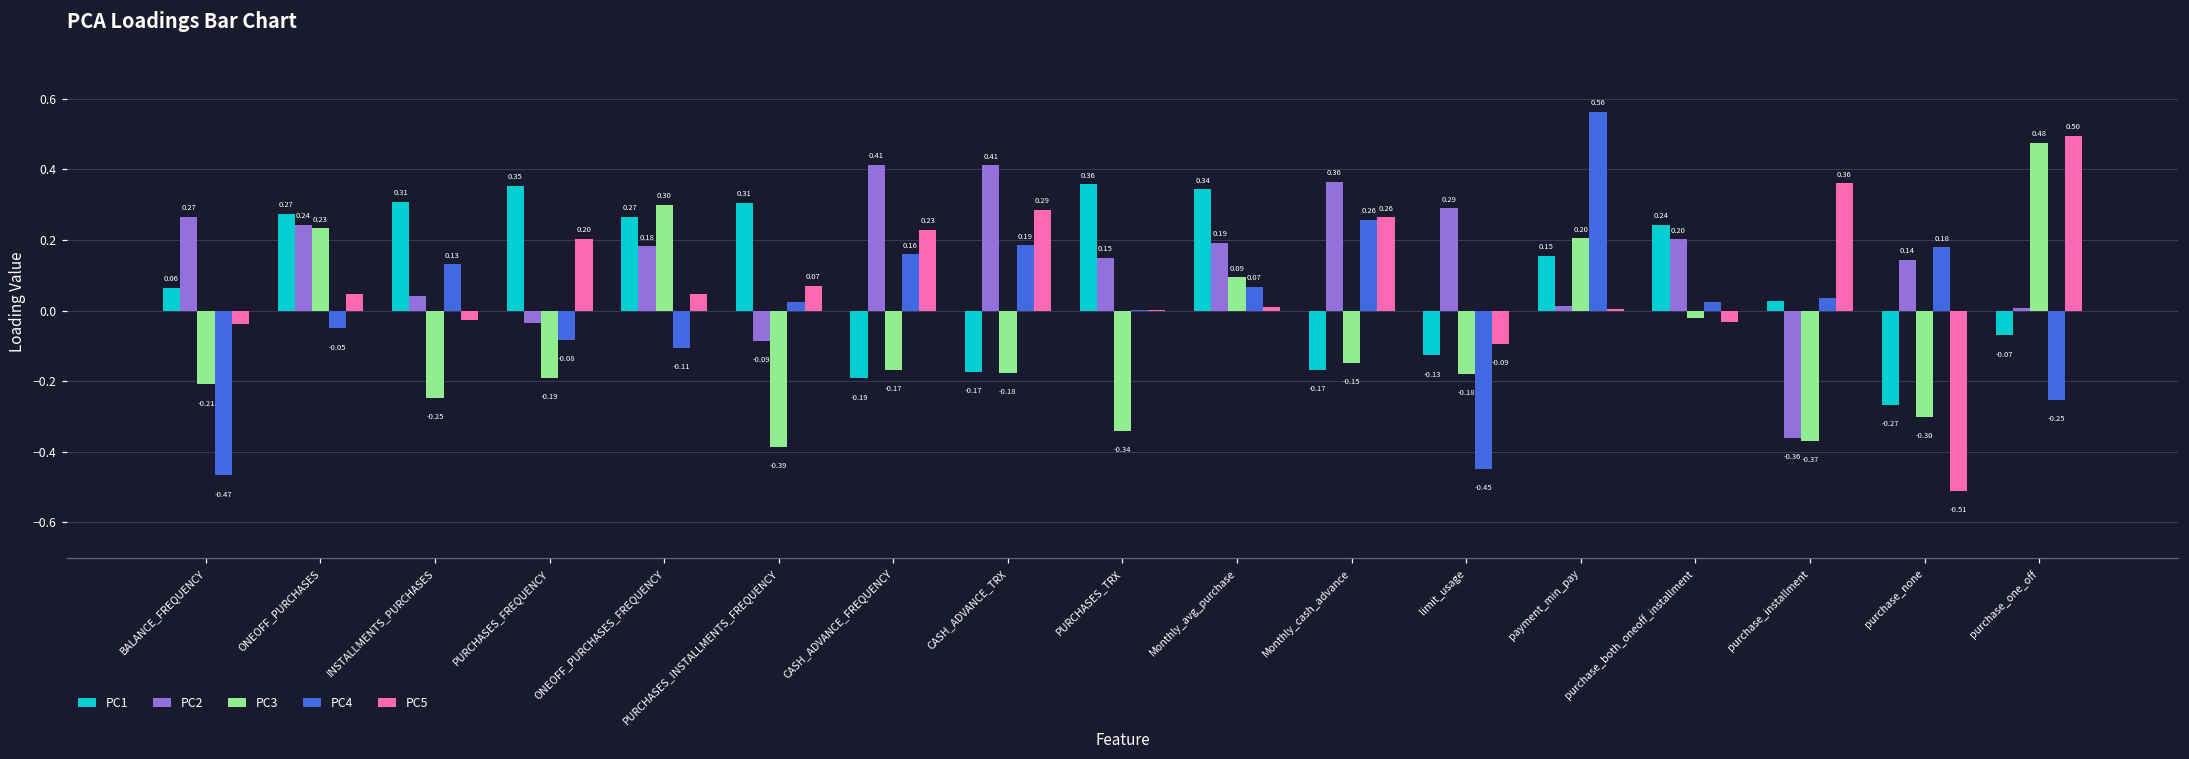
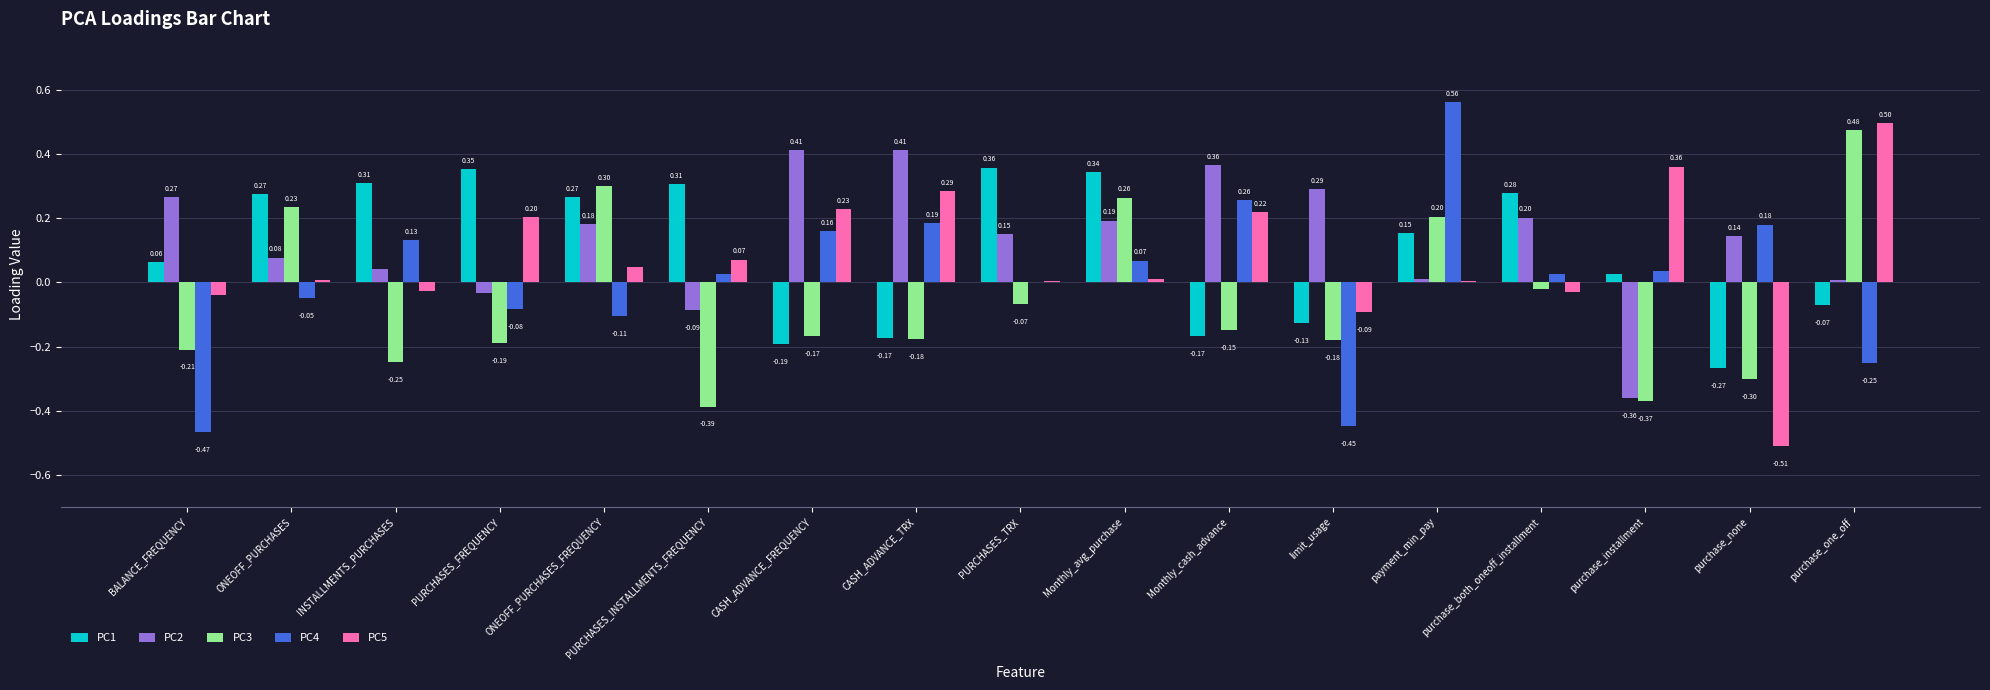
  {
    "PC1": {
      "BALANCE_FREQUENCY": 0.06,
      "ONEOFF_PURCHASES": 0.27,
      "INSTALLMENTS_PURCHASES": 0.31,
      "PURCHASES_FREQUENCY": 0.35,
      "ONEOFF_PURCHASES_FREQUENCY": 0.27,
      "PURCHASES_INSTALLMENTS_FREQUENCY": 0.31,
      "CASH_ADVANCE_FREQUENCY": -0.19,
      "CASH_ADVANCE_TRX": -0.17,
      "PURCHASES_TRX": 0.36,
      "Monthly_avg_purchase": 0.34,
      "Monthly_cash_advance": -0.17,
      "limit_usage": -0.13,
      "payment_min_pay": 0.15,
-     "purchase_both_oneoff_installment": 0.24,
+     "purchase_both_oneoff_installment": 0.28,
      "purchase_none": -0.27,
      "purchase_one_off": -0.07
    },
    "PC2": {
      "BALANCE_FREQUENCY": 0.27,
-     "ONEOFF_PURCHASES": 0.24,
+     "ONEOFF_PURCHASES": 0.08,
      "ONEOFF_PURCHASES_FREQUENCY": 0.18,
      "PURCHASES_INSTALLMENTS_FREQUENCY": -0.09,
      "CASH_ADVANCE_FREQUENCY": 0.41,
      "CASH_ADVANCE_TRX": 0.41,
      "PURCHASES_TRX": 0.15,
      "Monthly_avg_purchase": 0.19,
      "Monthly_cash_advance": 0.36,
      "limit_usage": 0.29,
      "purchase_both_oneoff_installment": 0.20,
      "purchase_installment": -0.36,
      "purchase_none": 0.14
    },
    "PC3": {
      "BALANCE_FREQUENCY": -0.21,
      "ONEOFF_PURCHASES": 0.23,
      "INSTALLMENTS_PURCHASES": -0.25,
      "PURCHASES_FREQUENCY": -0.19,
      "ONEOFF_PURCHASES_FREQUENCY": 0.30,
      "PURCHASES_INSTALLMENTS_FREQUENCY": -0.39,
      "CASH_ADVANCE_FREQUENCY": -0.17,
      "CASH_ADVANCE_TRX": -0.18,
-     "PURCHASES_TRX": -0.34,
-     "Monthly_avg_purchase": 0.09,
+     "PURCHASES_TRX": -0.07,
+     "Monthly_avg_purchase": 0.26,
      "Monthly_cash_advance": -0.15,
      "limit_usage": -0.18,
      "payment_min_pay": 0.20,
      "purchase_installment": -0.37,
      "purchase_none": -0.30,
      "purchase_one_off": 0.48
    },
    "PC4": {
      "BALANCE_FREQUENCY": -0.47,
      "ONEOFF_PURCHASES": -0.05,
      "INSTALLMENTS_PURCHASES": 0.13,
      "PURCHASES_FREQUENCY": -0.08,
      "ONEOFF_PURCHASES_FREQUENCY": -0.11,
      "CASH_ADVANCE_FREQUENCY": 0.16,
      "CASH_ADVANCE_TRX": 0.19,
      "Monthly_avg_purchase": 0.07,
      "Monthly_cash_advance": 0.26,
      "limit_usage": -0.45,
      "payment_min_pay": 0.56,
      "purchase_none": 0.18,
      "purchase_one_off": -0.25
    },
    "PC5": {
-     "ONEOFF_PURCHASES": 0.05,
+     "ONEOFF_PURCHASES": 0.01,
      "PURCHASES_FREQUENCY": 0.20,
      "PURCHASES_INSTALLMENTS_FREQUENCY": 0.07,
      "CASH_ADVANCE_FREQUENCY": 0.23,
      "CASH_ADVANCE_TRX": 0.29,
-     "Monthly_cash_advance": 0.26,
+     "Monthly_cash_advance": 0.22,
      "limit_usage": -0.09,
      "purchase_installment": 0.36,
      "purchase_none": -0.51,
      "purchase_one_off": 0.50
    }
  }
